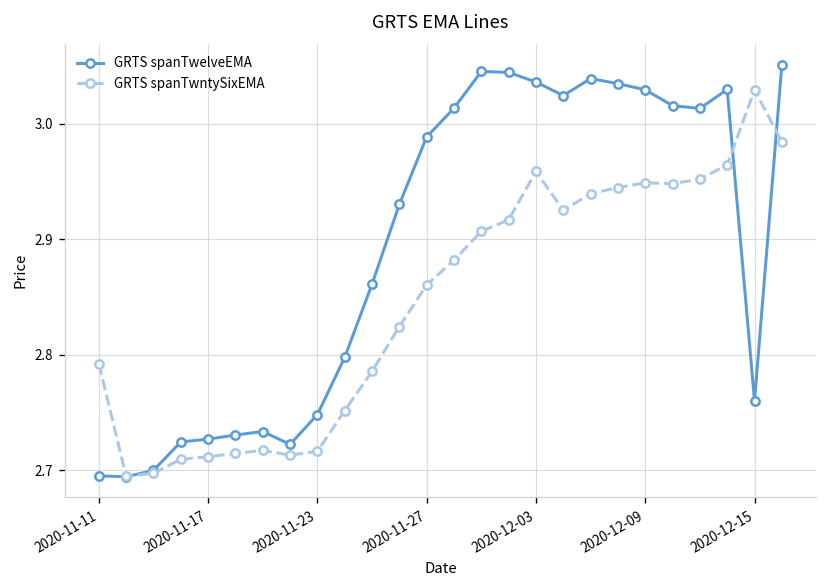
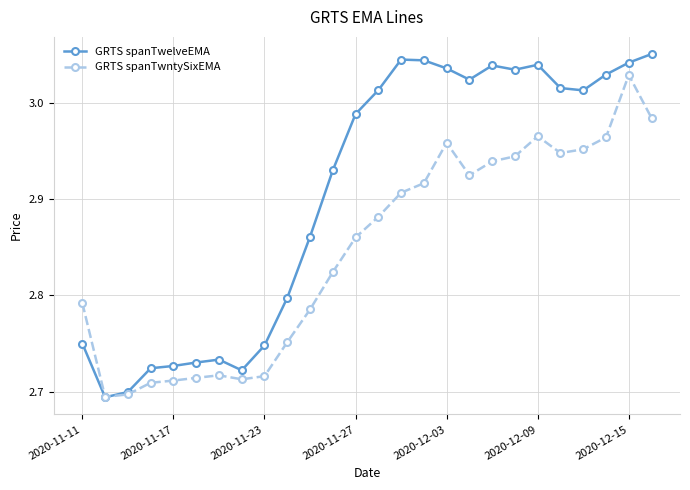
  {
    "GRTS spanTwelveEMA": {
-     "2020-11-11": 2.70,
+     "2020-11-11": 2.75,
      "2020-11-17": 2.73,
      "2020-11-23": 2.75,
      "2020-12-03": 3.04,
-     "2020-12-09": 3.03,
-     "2020-12-15": 2.76
+     "2020-12-09": 3.04,
+     "2020-12-15": 3.04
    },
    "GRTS spanTwntySixEMA": {
      "2020-11-11": 2.79,
      "2020-11-17": 2.71,
      "2020-11-23": 2.72,
      "2020-12-03": 2.96,
-     "2020-12-09": 2.95,
+     "2020-12-09": 2.97,
      "2020-12-15": 3.03
    }
  }
